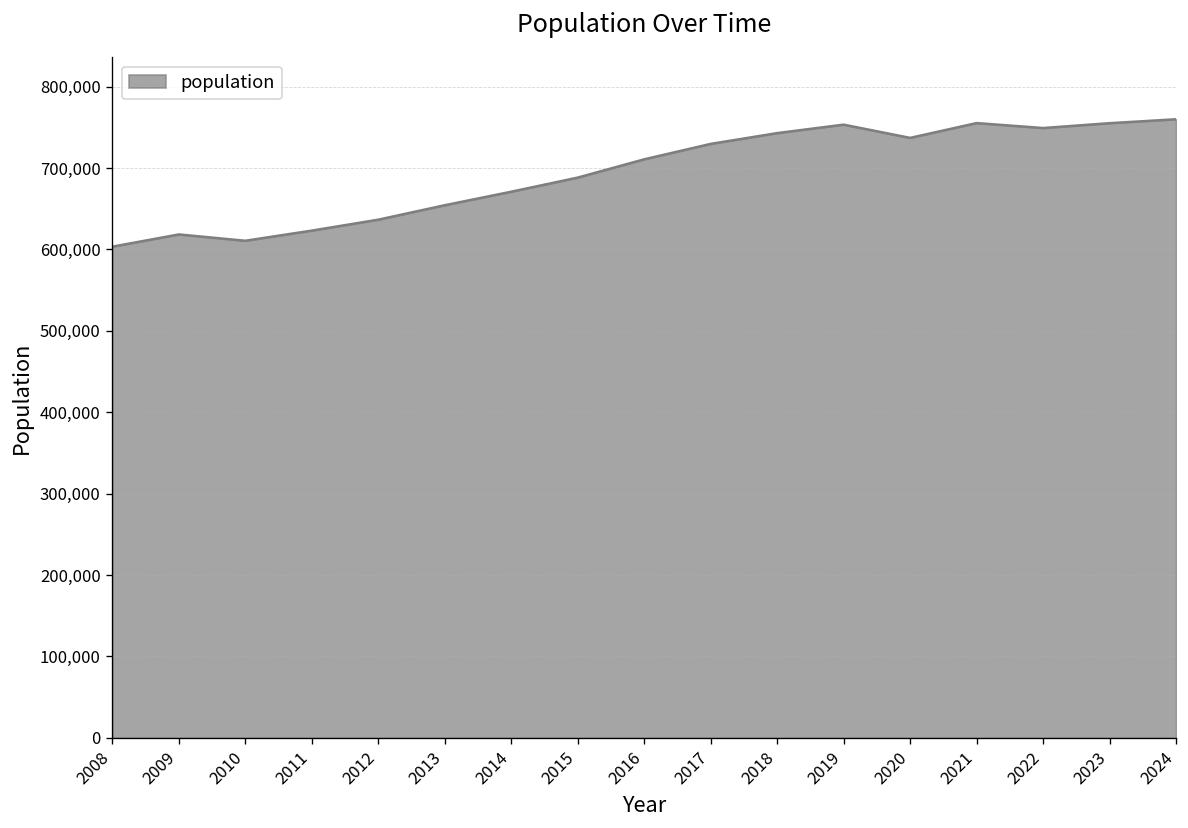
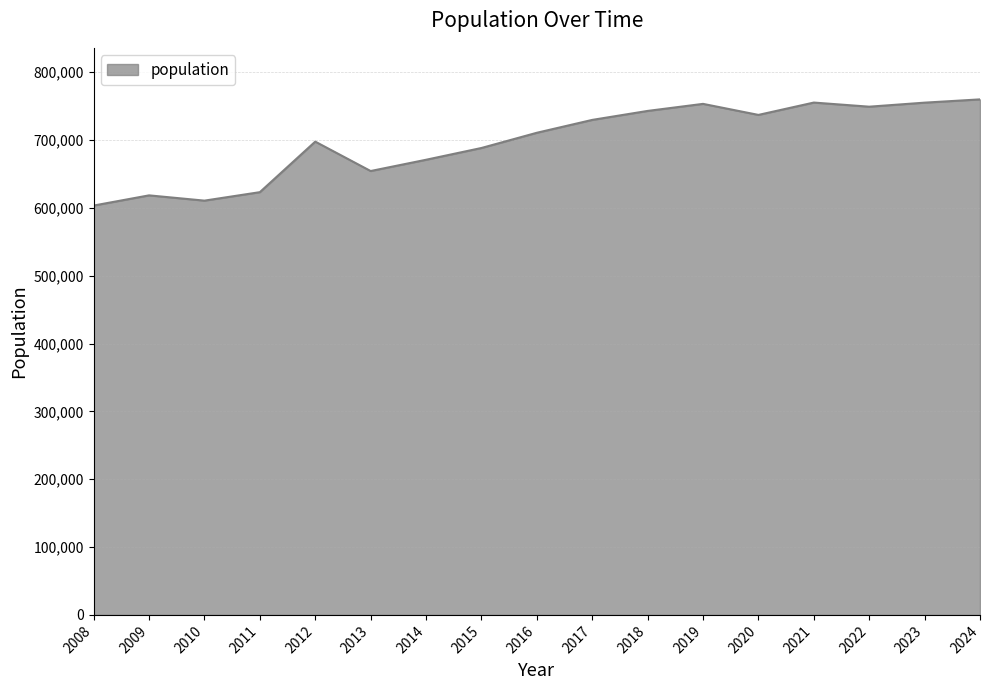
  {
    "2008": "600,000",
    "2009": "620,000",
    "2010": "610,000",
    "2011": "620,000",
-   "2012": "640,000",
+   "2012": "700,000",
    "2013": "650,000",
    "2014": "670,000",
    "2015": "690,000",
    "2016": "710,000",
    "2017": "730,000",
    "2018": "740,000",
    "2019": "750,000",
    "2020": "740,000",
    "2021": "760,000",
    "2022": "750,000",
    "2023": "760,000",
    "2024": "760,000"
  }
